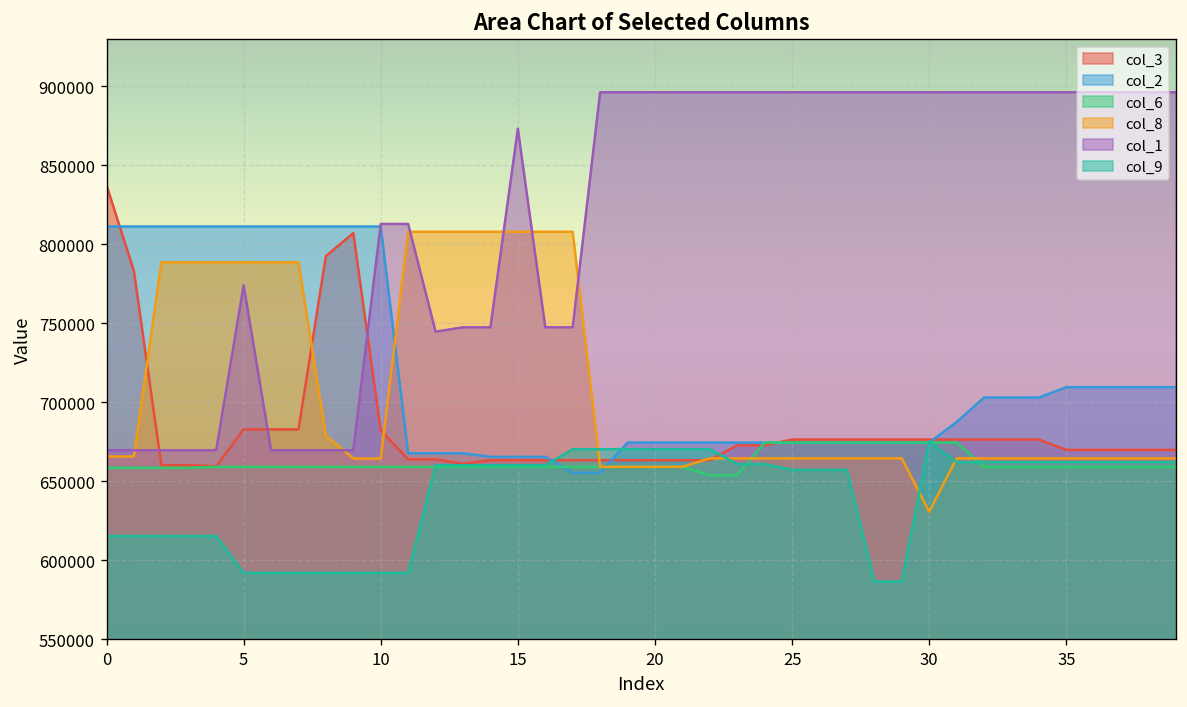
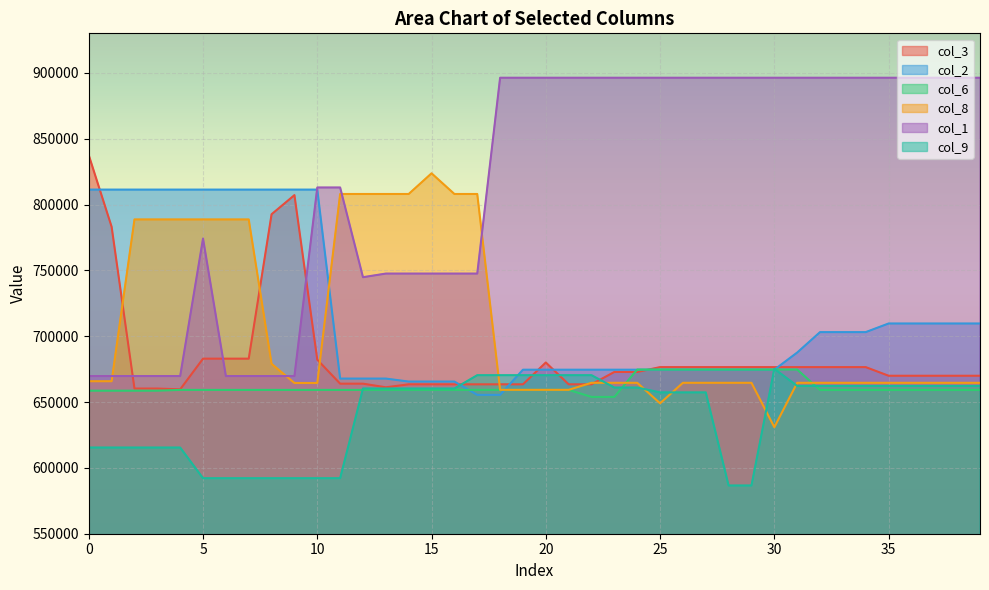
  {
    "col_3": {
      "0": 837000,
      "5": 683000,
      "10": 682000,
      "15": 663000,
-     "20": 663000,
+     "20": 680000,
      "35": 670000
    },
    "col_8": {
      "0": 666000,
      "5": 789000,
      "10": 664000,
-     "15": 808000,
-     "25": 665000,
+     "15": 824000,
+     "25": 649000,
      "30": 631000,
      "35": 665000
    },
    "col_1": {
      "0": 670000,
      "5": 774000,
-     "15": 873000,
+     "15": 748000,
      "20": 896000,
      "25": 896000,
      "30": 896000,
      "35": 896000
    }
  }
